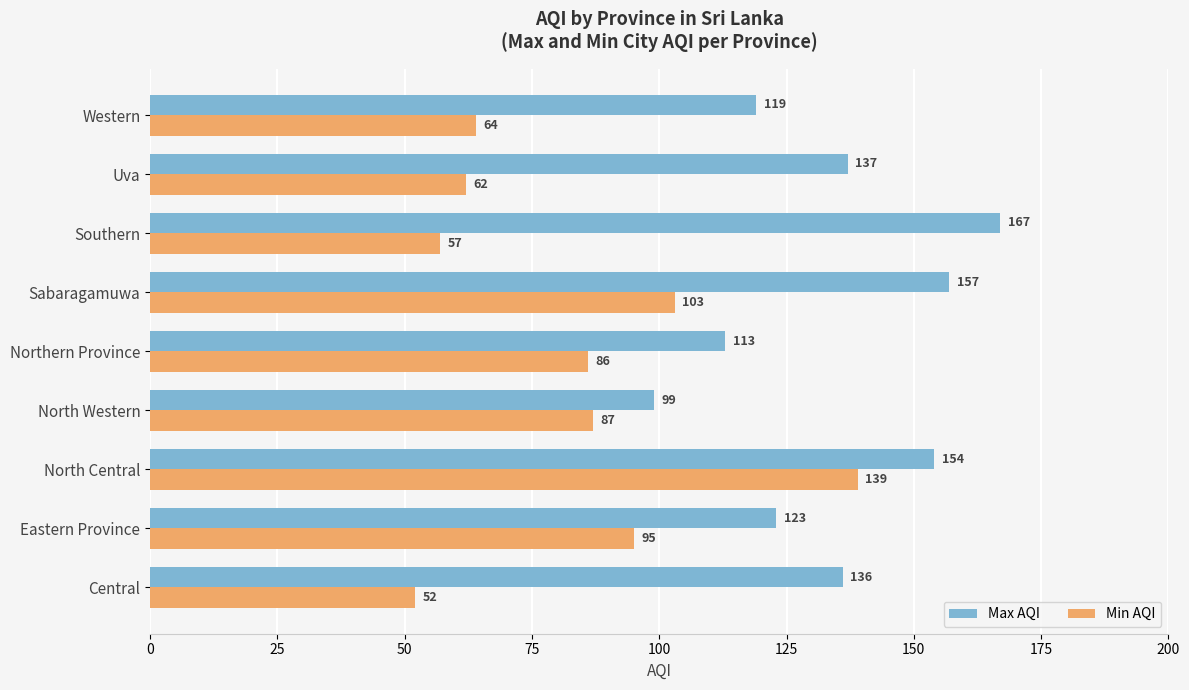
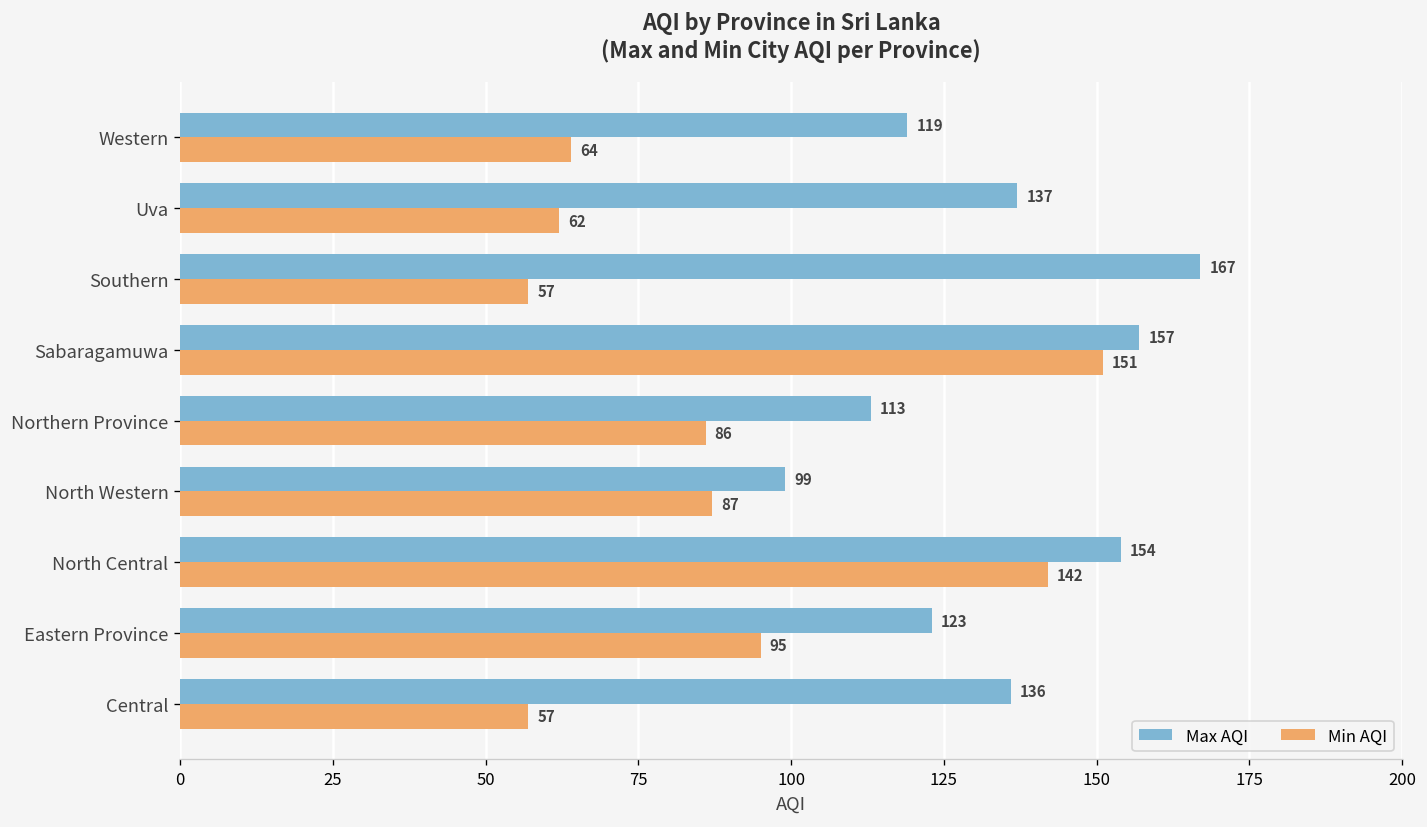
  {
    "Max AQI": {
      "Western": 119,
      "Uva": 137,
      "Southern": 167,
      "Sabaragamuwa": 157,
      "Northern Province": 113,
      "North Western": 99,
      "North Central": 154,
      "Eastern Province": 123,
      "Central": 136
    },
    "Min AQI": {
      "Western": 64,
      "Uva": 62,
      "Southern": 57,
-     "Sabaragamuwa": 103,
+     "Sabaragamuwa": 151,
      "Northern Province": 86,
      "North Western": 87,
-     "North Central": 139,
+     "North Central": 142,
      "Eastern Province": 95,
-     "Central": 52
+     "Central": 57
    }
  }
